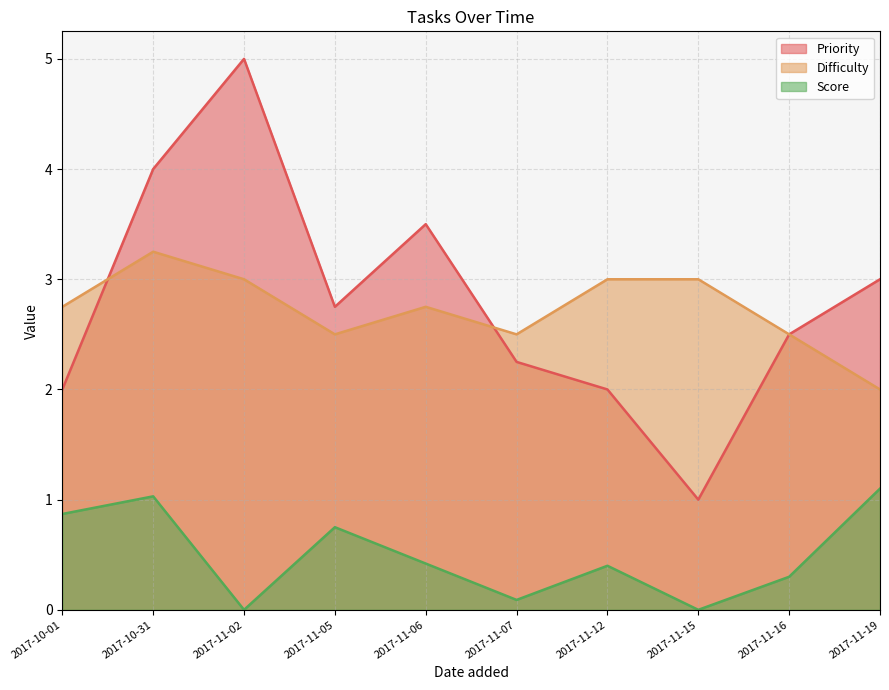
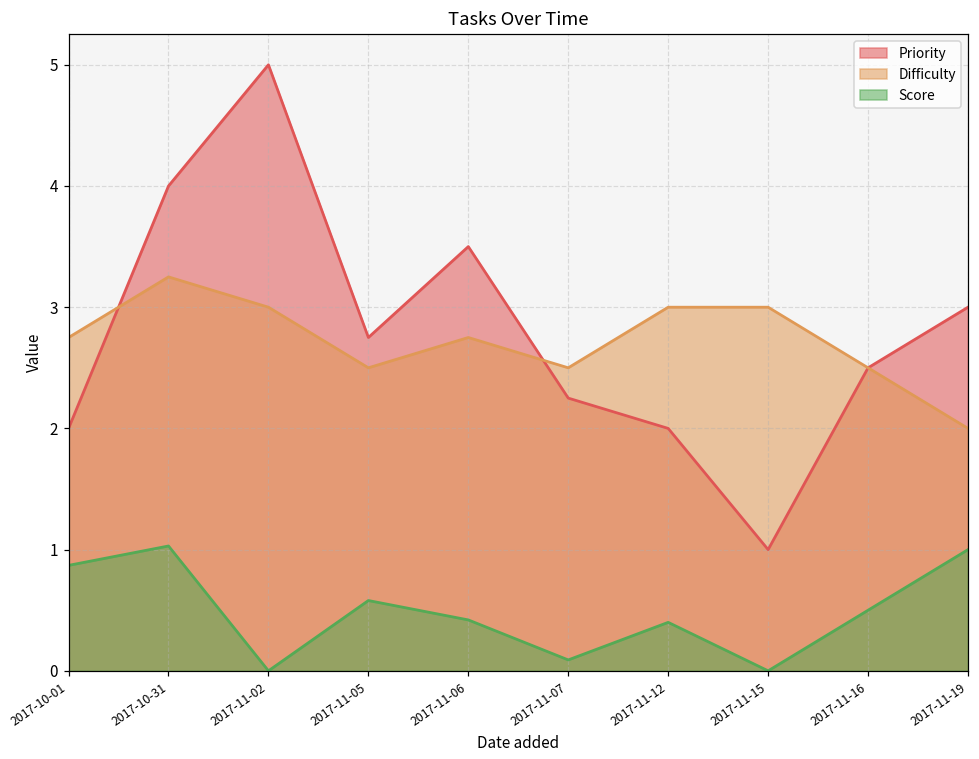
  {
    "Score": {
      "2017-10-01": 0.87,
      "2017-10-31": 1.03,
      "2017-11-02": 0.00,
-     "2017-11-05": 0.75,
+     "2017-11-05": 0.58,
      "2017-11-06": 0.42,
      "2017-11-07": 0.09,
      "2017-11-12": 0.40,
      "2017-11-15": 0.00,
-     "2017-11-16": 0.3,
-     "2017-11-19": 1.1
+     "2017-11-16": 0.5,
+     "2017-11-19": 1.0
    }
  }
